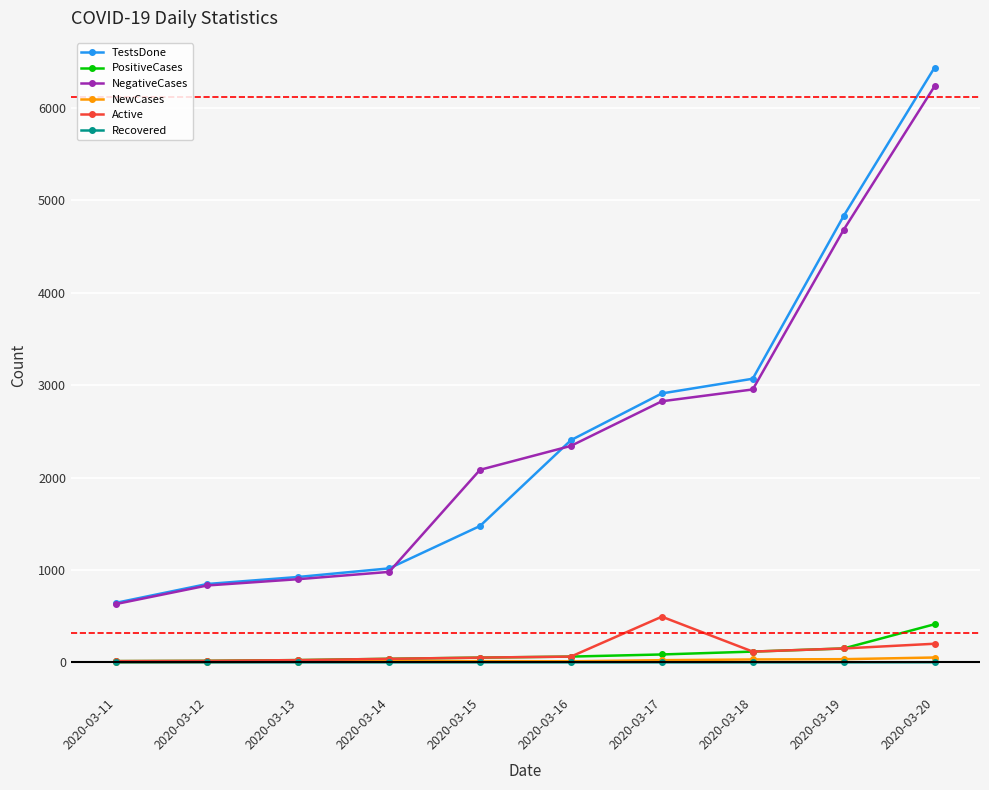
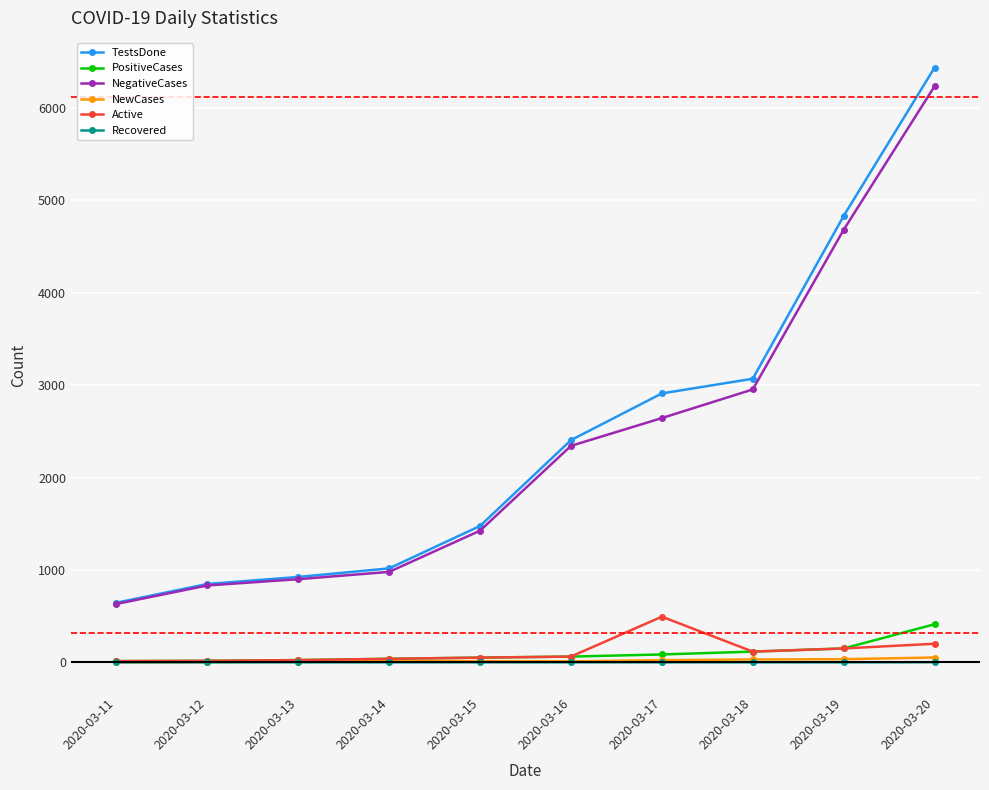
  {
    "TestsDone": {
      "2020-03-14": 1000,
      "2020-03-15": 1500,
      "2020-03-16": 2400,
      "2020-03-17": 2900,
      "2020-03-18": 3100,
      "2020-03-19": 4800,
      "2020-03-20": 6400
    },
    "PositiveCases": {
      "2020-03-17": 100,
      "2020-03-20": 400
    },
    "NegativeCases": {
      "2020-03-14": 1000,
-     "2020-03-15": 2100,
+     "2020-03-15": 1400,
      "2020-03-16": 2300,
-     "2020-03-17": 2800,
+     "2020-03-17": 2600,
      "2020-03-18": 3000,
      "2020-03-19": 4700,
      "2020-03-20": 6200
    },
    "NewCases": {
      "2020-03-18": 0,
      "2020-03-19": 0,
      "2020-03-20": 100
    },
    "Active": {
      "2020-03-17": 500,
      "2020-03-20": 200
    },
    "Recovered": {
      "2020-03-18": 0,
      "2020-03-19": 0,
      "2020-03-20": 0
    }
  }
